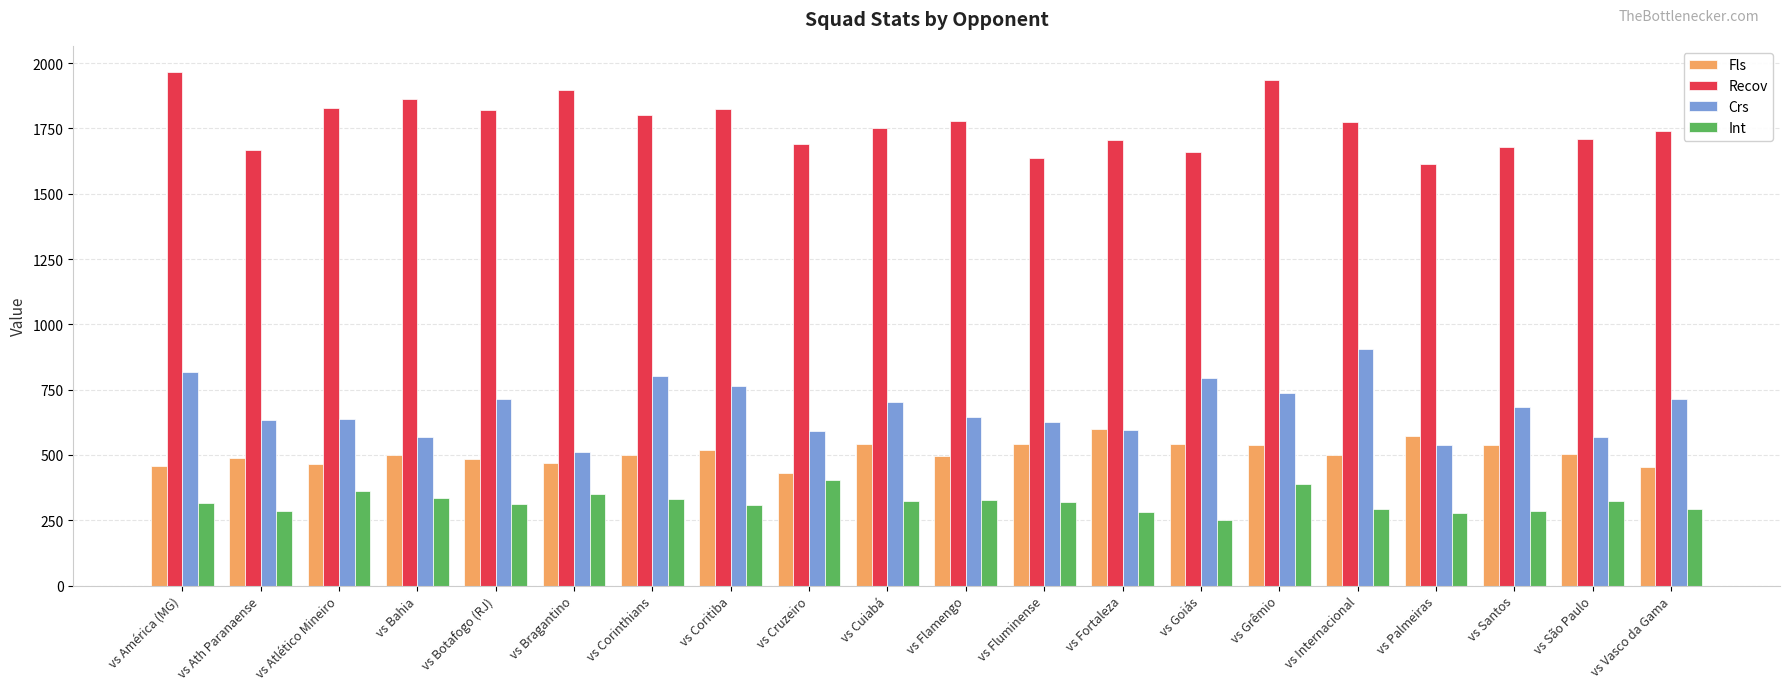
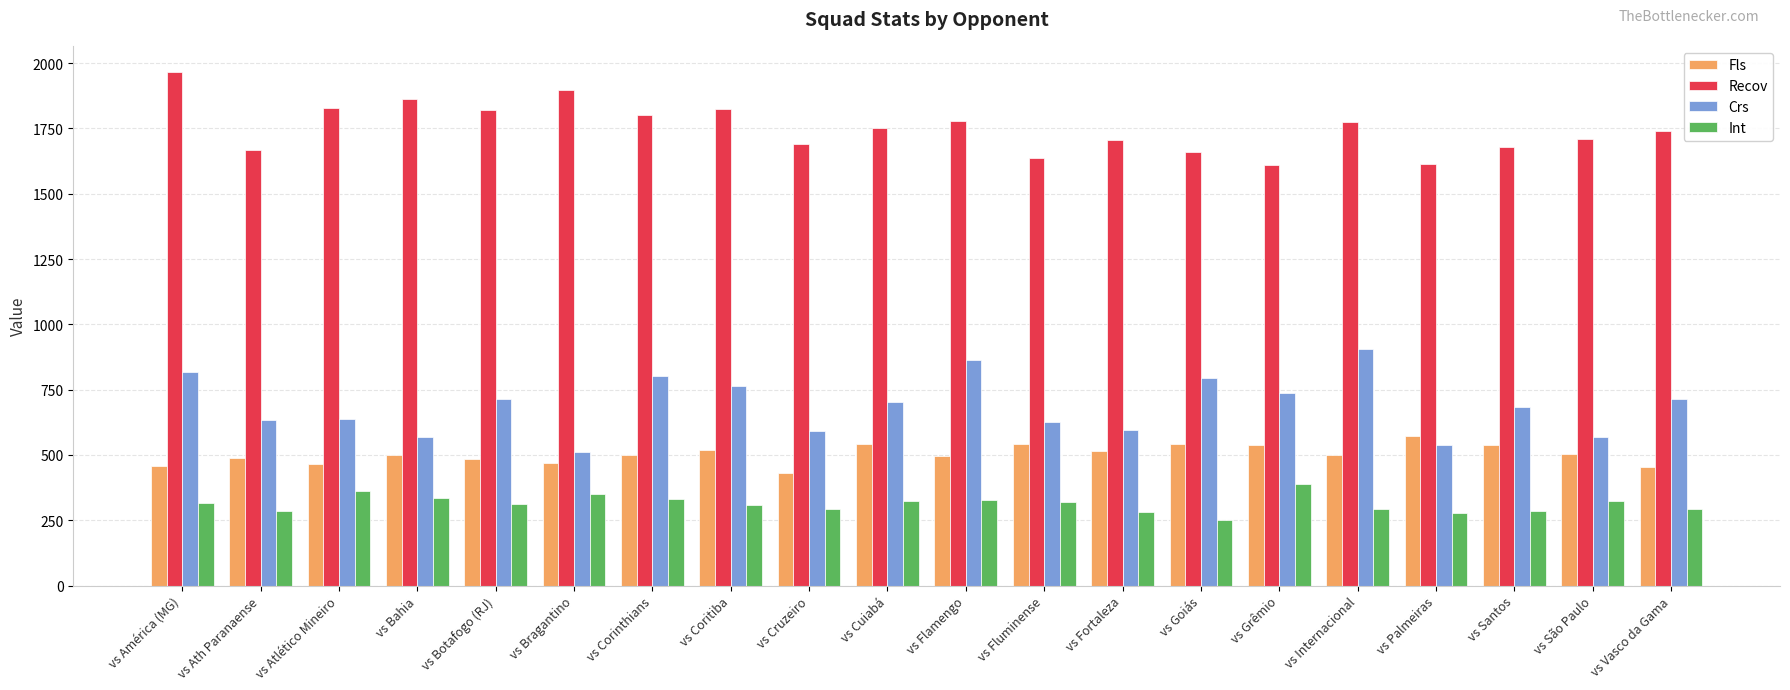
  {
    "Fls": {
      "vs América (MG)": 460,
      "vs Ath Paranaense": 490,
      "vs Atlético Mineiro": 470,
      "vs Bahia": 500,
      "vs Botafogo (RJ)": 480,
      "vs Bragantino": 470,
      "vs Corinthians": 500,
      "vs Coritiba": 520,
      "vs Cruzeiro": 430,
      "vs Cuiabá": 540,
      "vs Flamengo": 500,
      "vs Fluminense": 540,
-     "vs Fortaleza": 600,
+     "vs Fortaleza": 520,
      "vs Goiás": 540,
      "vs Grêmio": 540,
      "vs Internacional": 500,
      "vs Palmeiras": 570,
      "vs Santos": 540,
      "vs São Paulo": 500,
      "vs Vasco da Gama": 450
    },
    "Recov": {
      "vs América (MG)": 1970,
      "vs Ath Paranaense": 1670,
      "vs Atlético Mineiro": 1830,
      "vs Bahia": 1860,
      "vs Botafogo (RJ)": 1820,
      "vs Bragantino": 1900,
      "vs Corinthians": 1800,
      "vs Coritiba": 1820,
      "vs Cruzeiro": 1690,
      "vs Cuiabá": 1750,
      "vs Flamengo": 1780,
      "vs Fluminense": 1640,
      "vs Fortaleza": 1710,
      "vs Goiás": 1660,
-     "vs Grêmio": 1940,
+     "vs Grêmio": 1610,
      "vs Internacional": 1780,
      "vs Palmeiras": 1610,
      "vs Santos": 1680,
      "vs São Paulo": 1710,
      "vs Vasco da Gama": 1740
    },
    "Crs": {
      "vs América (MG)": 820,
      "vs Ath Paranaense": 630,
      "vs Atlético Mineiro": 640,
      "vs Bahia": 570,
      "vs Botafogo (RJ)": 710,
      "vs Bragantino": 510,
      "vs Corinthians": 800,
      "vs Coritiba": 760,
      "vs Cruzeiro": 590,
      "vs Cuiabá": 700,
-     "vs Flamengo": 650,
+     "vs Flamengo": 860,
      "vs Fluminense": 630,
      "vs Fortaleza": 600,
      "vs Goiás": 790,
      "vs Grêmio": 740,
      "vs Internacional": 900,
      "vs Palmeiras": 540,
      "vs Santos": 680,
      "vs São Paulo": 570,
      "vs Vasco da Gama": 710
    },
    "Int": {
      "vs América (MG)": 320,
      "vs Ath Paranaense": 290,
      "vs Atlético Mineiro": 360,
      "vs Bahia": 330,
      "vs Botafogo (RJ)": 310,
      "vs Bragantino": 350,
      "vs Corinthians": 330,
      "vs Coritiba": 310,
-     "vs Cruzeiro": 410,
+     "vs Cruzeiro": 290,
      "vs Cuiabá": 330,
      "vs Flamengo": 330,
      "vs Fluminense": 320,
      "vs Fortaleza": 280,
      "vs Goiás": 250,
      "vs Grêmio": 390,
      "vs Internacional": 290,
      "vs Palmeiras": 280,
      "vs Santos": 290,
      "vs São Paulo": 330,
      "vs Vasco da Gama": 290
    }
  }
